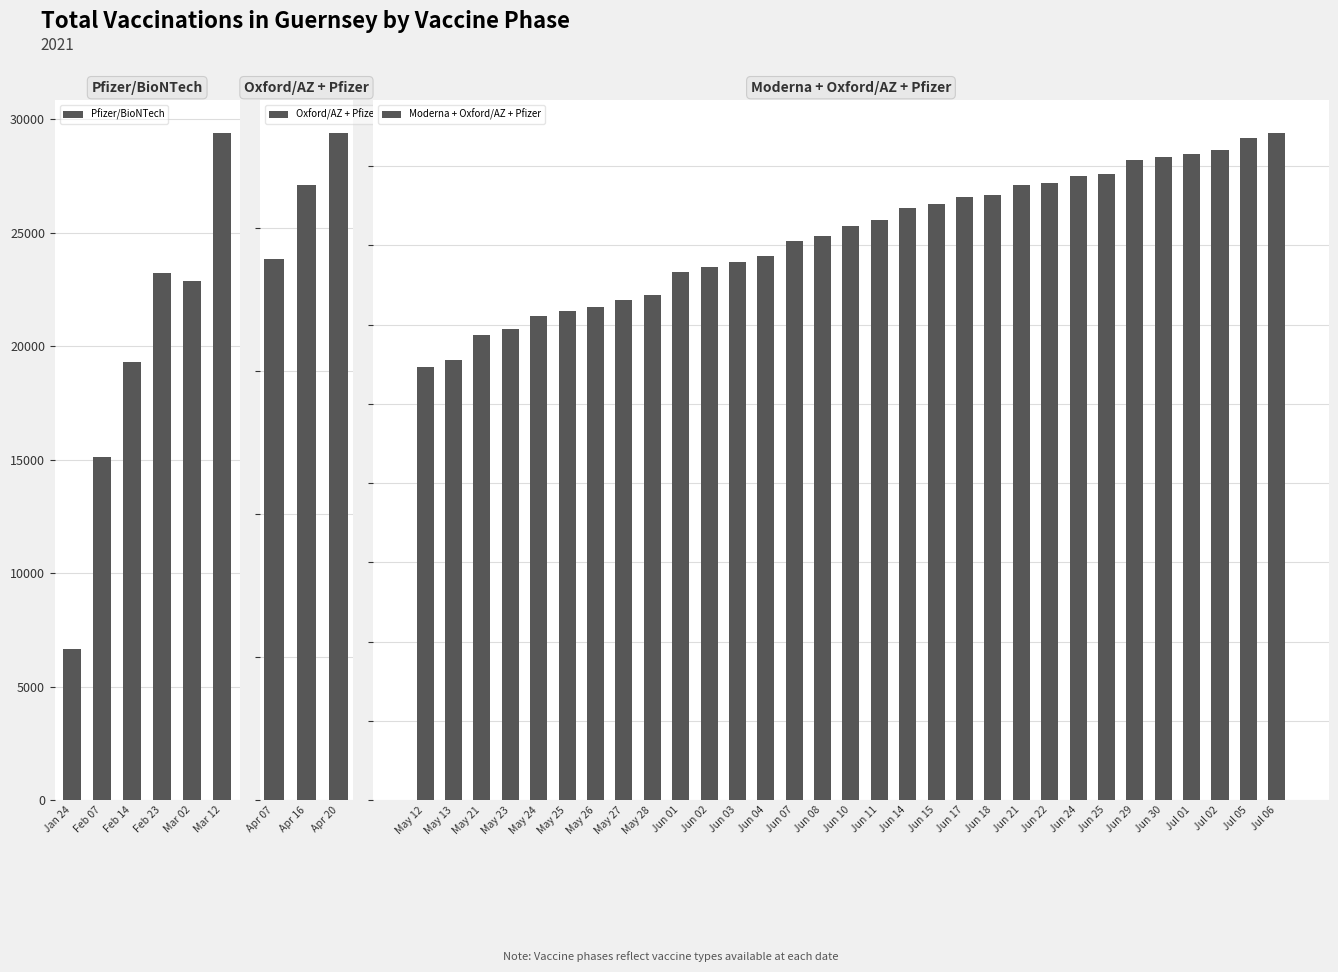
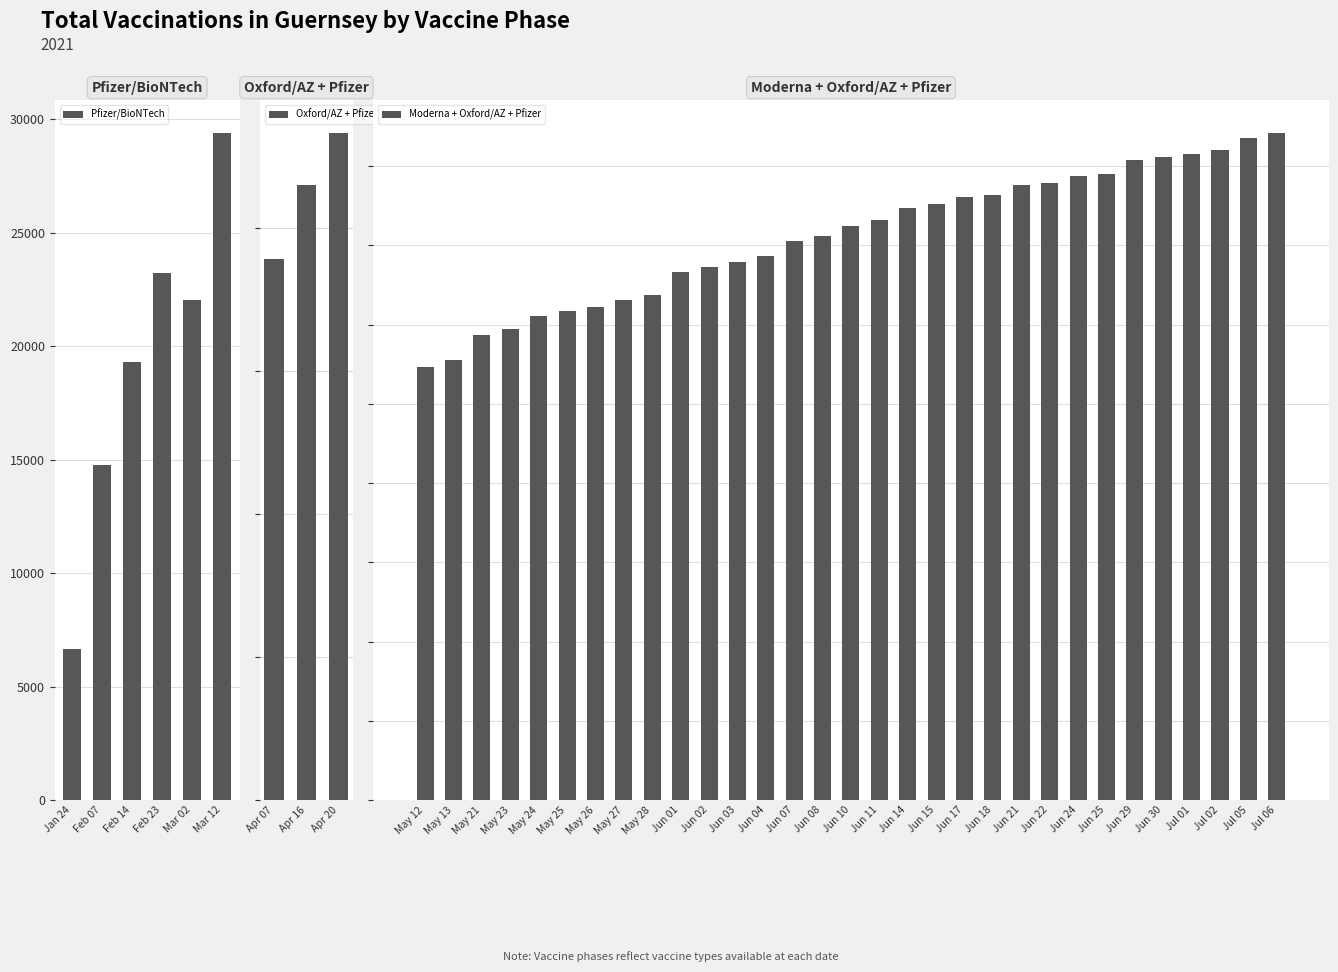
  {
    "Pfizer/BioNTech": {
      "Jan 24": 6700,
-     "Feb 07": 15100,
+     "Feb 07": 14800,
      "Feb 14": 19300,
      "Feb 23": 23200,
-     "Mar 02": 22900,
+     "Mar 02": 22000,
      "Mar 12": 29400
    }
  }
